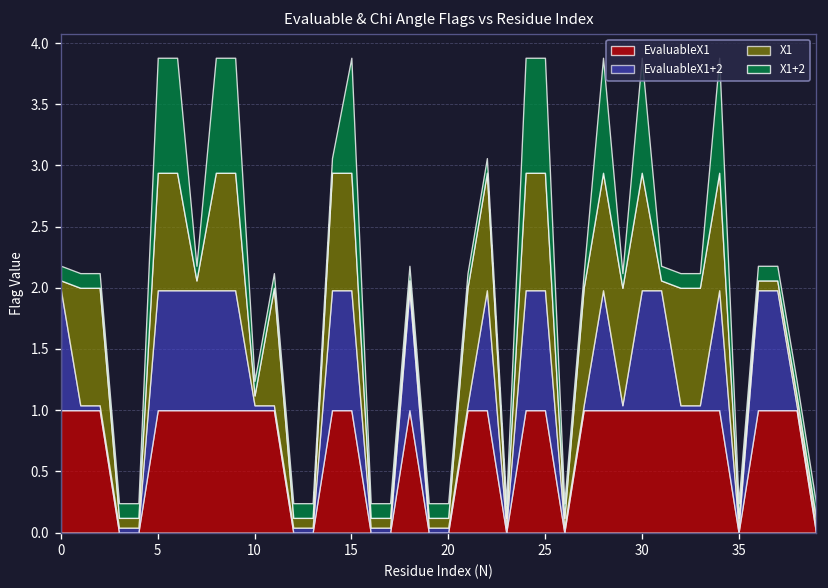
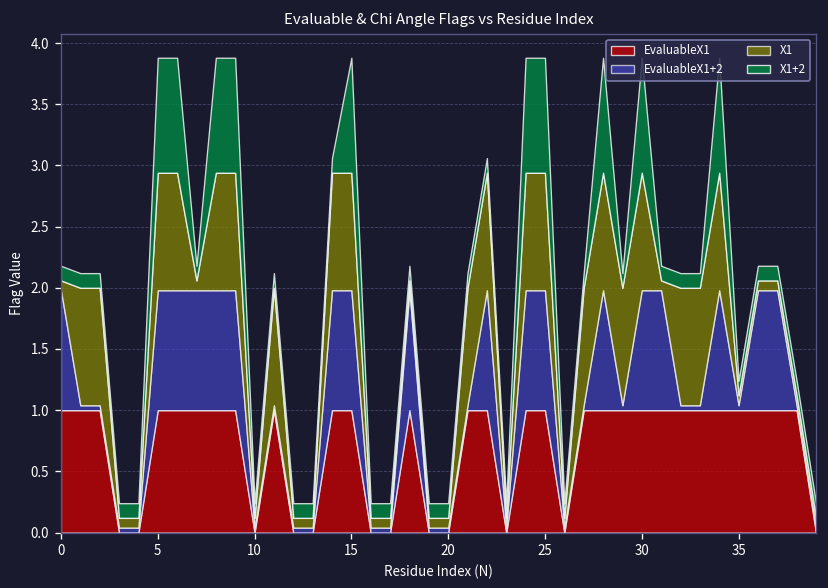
  {
    "EvaluableX1": {
      "0": 1,
      "5": 1,
-     "10": 1,
+     "10": 0,
      "15": 1,
      "20": 0,
      "25": 1,
      "30": 1,
-     "35": 0
+     "35": 1
    },
    "EvaluableX1+2": {
      "0": 1,
      "5": 1,
      "10": 0.04,
      "15": 1,
      "20": 0.04,
      "25": 1,
      "30": 1,
      "35": 0.04
    },
    "X1": {
      "0": 0.08,
      "5": 0.96,
      "10": 0.08,
      "15": 0.96,
      "20": 0.08,
      "25": 0.96,
      "30": 0.96,
      "35": 0.08
    },
    "X1+2": {
      "0": 0.12,
      "5": 0.94,
      "10": 0.12,
      "15": 0.94,
      "20": 0.12,
      "25": 0.94,
      "35": 0.12
    }
  }
